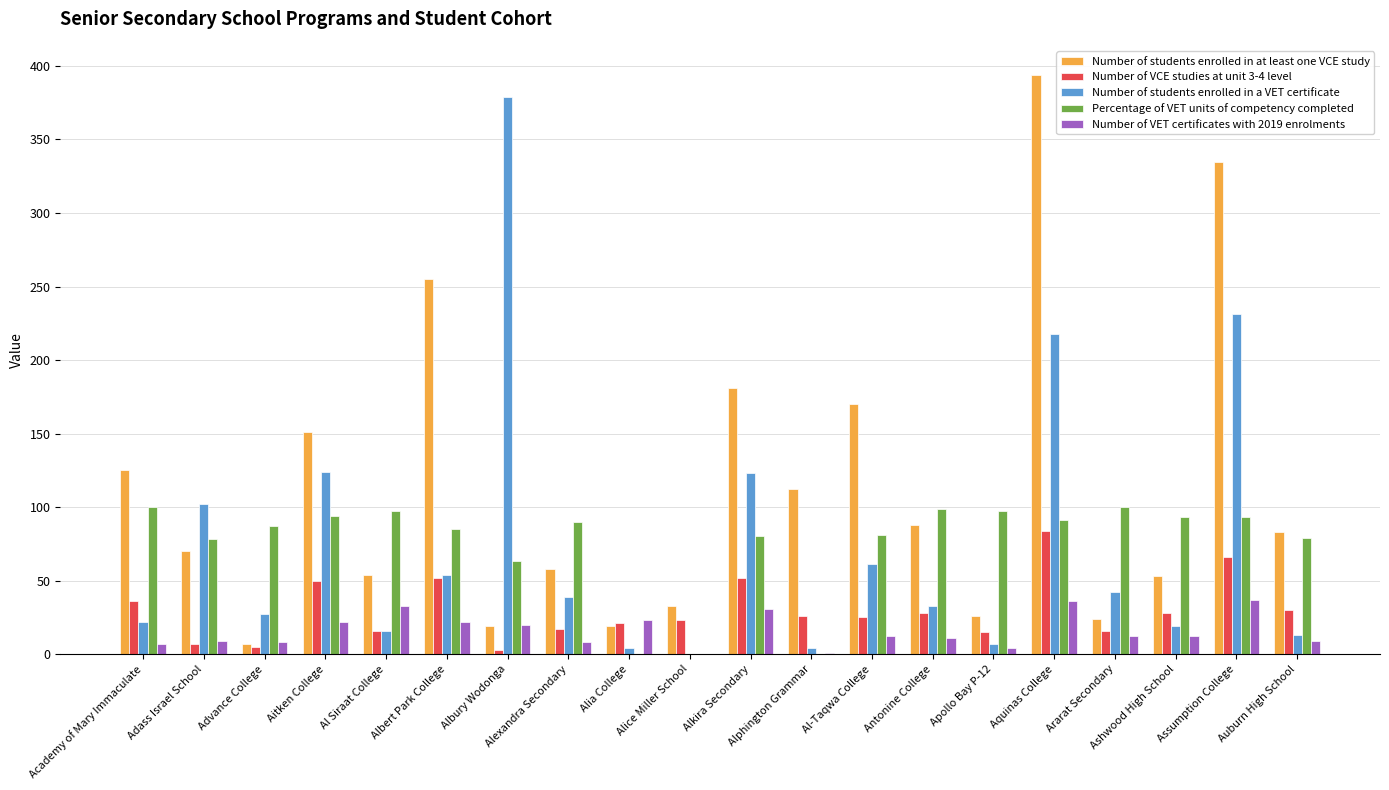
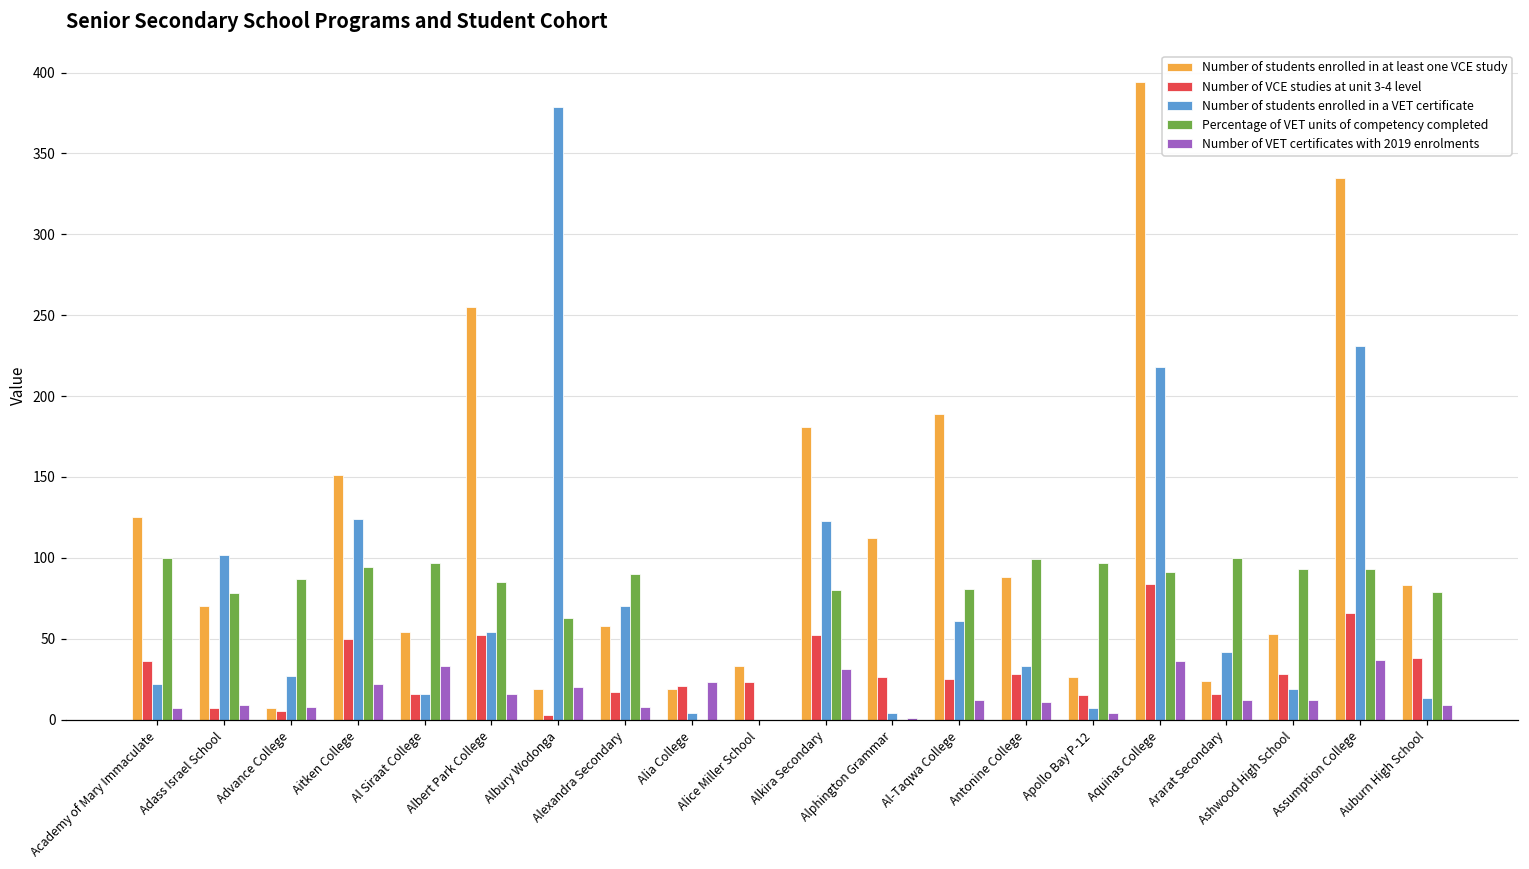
  {
    "Number of students enrolled in at least one VCE study": {
      "Academy of Mary Immaculate": 125,
      "Adass Israel School": 70,
      "Advance College": 7,
      "Aitken College": 151,
      "Al Siraat College": 54,
      "Albert Park College": 255,
      "Albury Wodonga": 19,
      "Alexandra Secondary": 58,
      "Alia College": 19,
      "Alice Miller School": 33,
      "Alkira Secondary": 181,
      "Alphington Grammar": 112,
-     "Al-Taqwa College": 170,
+     "Al-Taqwa College": 189,
      "Antonine College": 88,
      "Apollo Bay P-12": 26,
      "Aquinas College": 394,
      "Ararat Secondary": 24,
      "Ashwood High School": 53,
      "Assumption College": 335,
      "Auburn High School": 83
    },
    "Number of VCE studies at unit 3-4 level": {
      "Academy of Mary Immaculate": 36,
      "Adass Israel School": 7,
      "Advance College": 5,
      "Aitken College": 50,
      "Al Siraat College": 16,
      "Albert Park College": 52,
      "Albury Wodonga": 3,
      "Alexandra Secondary": 17,
      "Alia College": 21,
      "Alice Miller School": 23,
      "Alkira Secondary": 52,
      "Alphington Grammar": 26,
      "Al-Taqwa College": 25,
      "Antonine College": 28,
      "Apollo Bay P-12": 15,
      "Aquinas College": 84,
      "Ararat Secondary": 16,
      "Ashwood High School": 28,
      "Assumption College": 66,
-     "Auburn High School": 30
+     "Auburn High School": 38
    },
    "Number of students enrolled in a VET certificate": {
      "Academy of Mary Immaculate": 22,
      "Adass Israel School": 102,
      "Advance College": 27,
      "Aitken College": 124,
      "Al Siraat College": 16,
      "Albert Park College": 54,
      "Albury Wodonga": 379,
-     "Alexandra Secondary": 39,
+     "Alexandra Secondary": 70,
      "Alia College": 4,
      "Alice Miller School": 0,
      "Alkira Secondary": 123,
      "Alphington Grammar": 4,
      "Al-Taqwa College": 61,
      "Antonine College": 33,
      "Apollo Bay P-12": 7,
      "Aquinas College": 218,
      "Ararat Secondary": 42,
      "Ashwood High School": 19,
      "Assumption College": 231,
      "Auburn High School": 13
    },
    "Percentage of VET units of competency completed": {
      "Academy of Mary Immaculate": 100,
      "Adass Israel School": 78,
      "Advance College": 87,
      "Aitken College": 94,
      "Al Siraat College": 97,
      "Albert Park College": 85,
      "Albury Wodonga": 63,
      "Alexandra Secondary": 90,
      "Alia College": 0,
      "Alice Miller School": 0,
      "Alkira Secondary": 80,
      "Alphington Grammar": 0,
      "Al-Taqwa College": 81,
      "Antonine College": 99,
      "Apollo Bay P-12": 97,
      "Aquinas College": 91,
      "Ararat Secondary": 100,
      "Ashwood High School": 93,
      "Assumption College": 93,
      "Auburn High School": 79
    },
    "Number of VET certificates with 2019 enrolments": {
      "Academy of Mary Immaculate": 7,
      "Adass Israel School": 9,
      "Advance College": 8,
      "Aitken College": 22,
      "Al Siraat College": 33,
-     "Albert Park College": 22,
+     "Albert Park College": 16,
      "Albury Wodonga": 20,
      "Alexandra Secondary": 8,
      "Alia College": 23,
      "Alice Miller School": 0,
      "Alkira Secondary": 31,
      "Al-Taqwa College": 12,
      "Antonine College": 11,
      "Apollo Bay P-12": 4,
      "Aquinas College": 36,
      "Ararat Secondary": 12,
      "Ashwood High School": 12,
      "Assumption College": 37,
      "Auburn High School": 9
    }
  }
